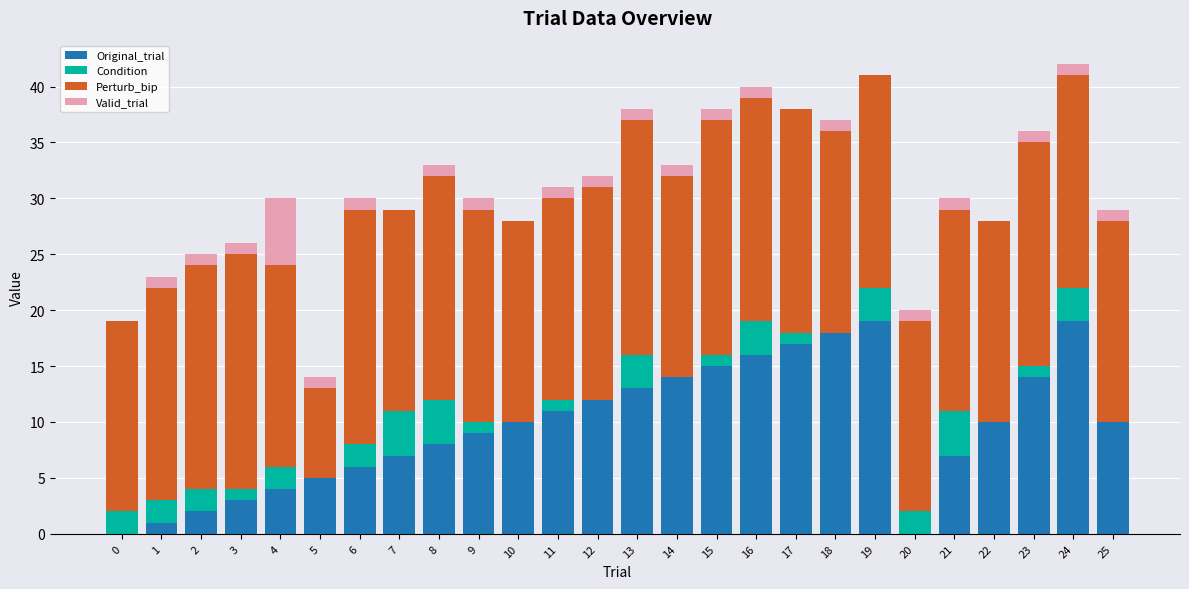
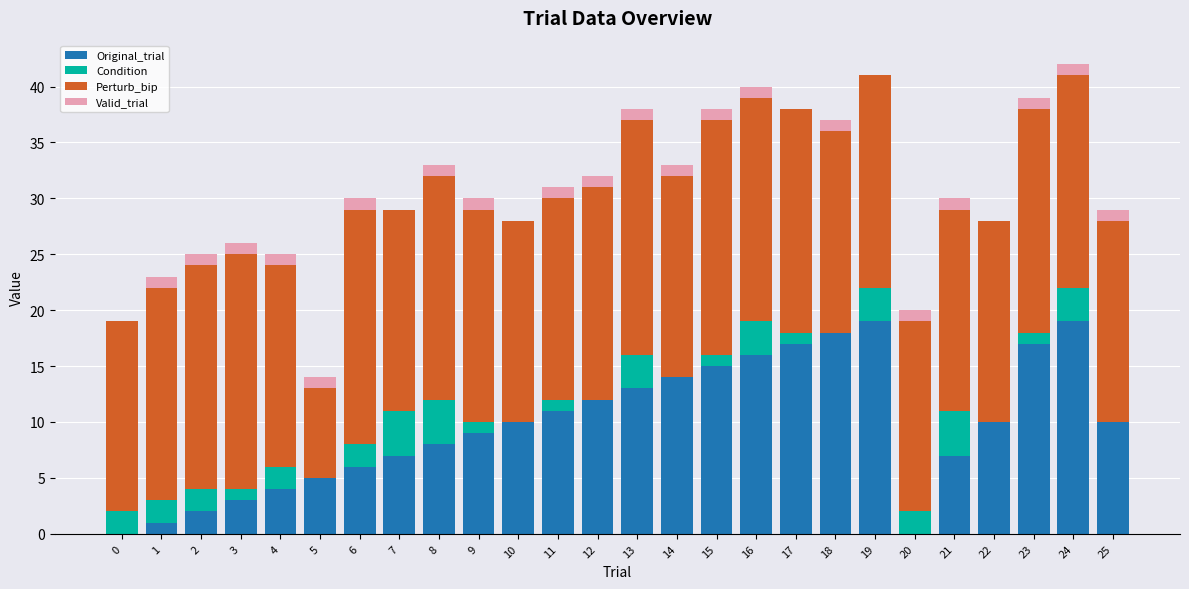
  {
    "Original_trial": {
      "0": 0,
      "1": 1,
      "2": 2,
      "3": 3,
      "4": 4,
      "5": 5,
      "6": 6,
      "7": 7,
      "8": 8,
      "9": 9,
      "10": 10,
      "11": 11,
      "12": 12,
      "13": 13,
      "14": 14,
      "15": 15,
      "16": 16,
      "17": 17,
      "18": 18,
      "19": 19,
      "20": 0,
      "21": 7,
      "22": 10,
-     "23": 14,
+     "23": 17,
      "24": 19,
      "25": 10
    },
    "Perturb_bip": {
      "0": 17,
      "1": 19,
      "2": 20,
      "3": 21,
      "4": 18,
      "5": 8,
      "6": 21,
      "7": 18,
      "8": 20,
      "9": 19,
      "10": 18,
      "11": 18,
      "12": 19,
      "13": 21,
      "14": 18,
      "15": 21,
      "16": 20,
      "17": 20,
      "18": 18,
      "19": 19,
      "20": 17,
      "21": 18,
      "22": 18,
      "23": 20,
      "24": 19,
      "25": 18
    },
    "Valid_trial": {
      "0": 0,
      "1": 1,
      "2": 1,
      "3": 1,
-     "4": 6,
+     "4": 1,
      "5": 1,
      "6": 1,
      "7": 0,
      "8": 1,
      "9": 1,
      "10": 0,
      "11": 1,
      "12": 1,
      "13": 1,
      "14": 1,
      "15": 1,
      "16": 1,
      "17": 0,
      "18": 1,
      "19": 0,
      "20": 1,
      "21": 1,
      "22": 0,
      "23": 1,
      "24": 1,
      "25": 1
    }
  }
